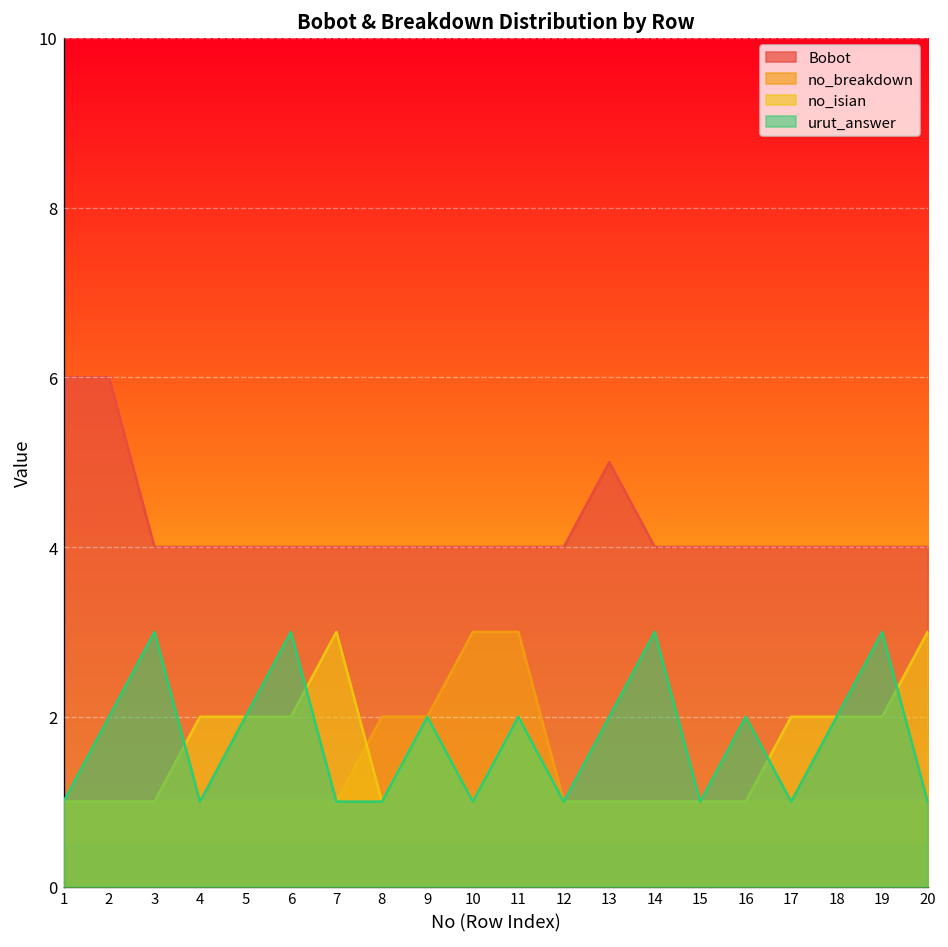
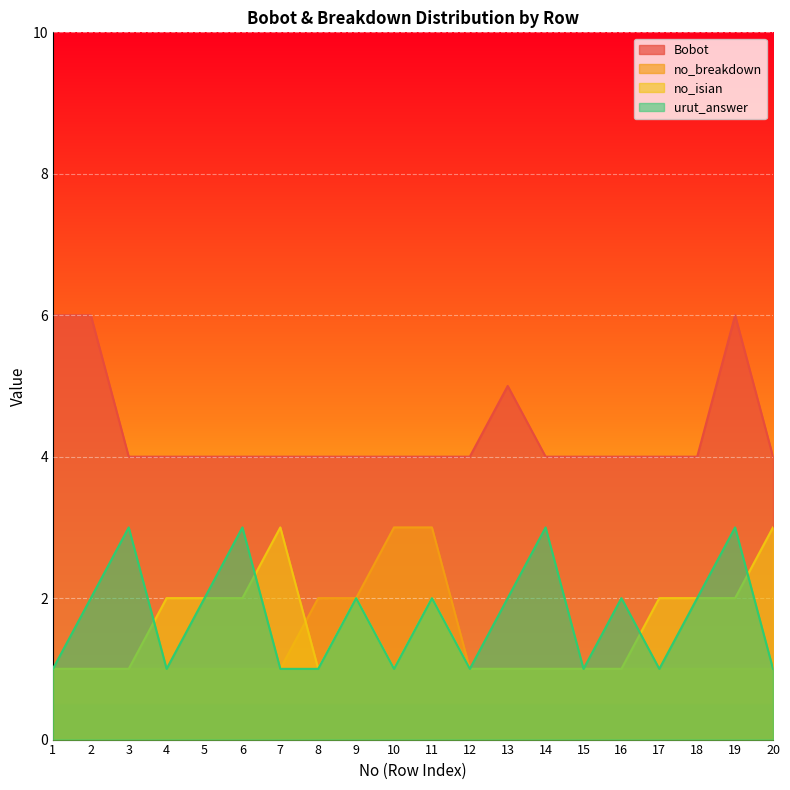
  {
    "Bobot": {
      "1": 6,
      "2": 6,
      "3": 4,
      "4": 4,
      "5": 4,
      "6": 4,
      "7": 4,
      "8": 4,
      "9": 4,
      "10": 4,
      "11": 4,
      "12": 4,
      "13": 5,
      "14": 4,
      "15": 4,
      "16": 4,
      "17": 4,
      "18": 4,
-     "19": 4,
+     "19": 6,
      "20": 4
    },
    "urut_answer": {
      "2": 2,
      "3": 3,
      "6": 3,
      "13": 2,
      "14": 3,
      "16": 2,
      "19": 3
    }
  }
